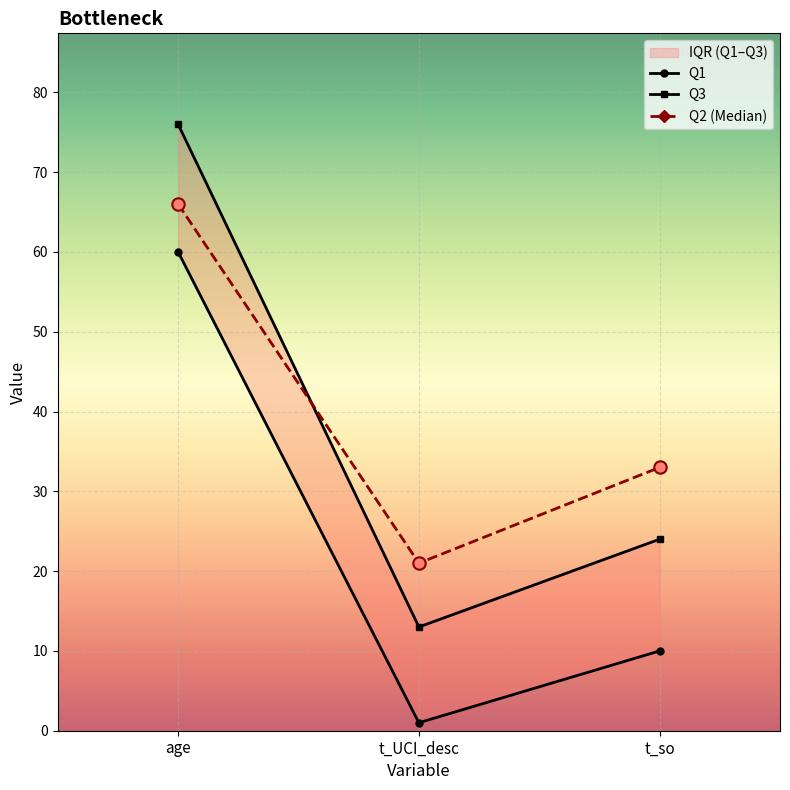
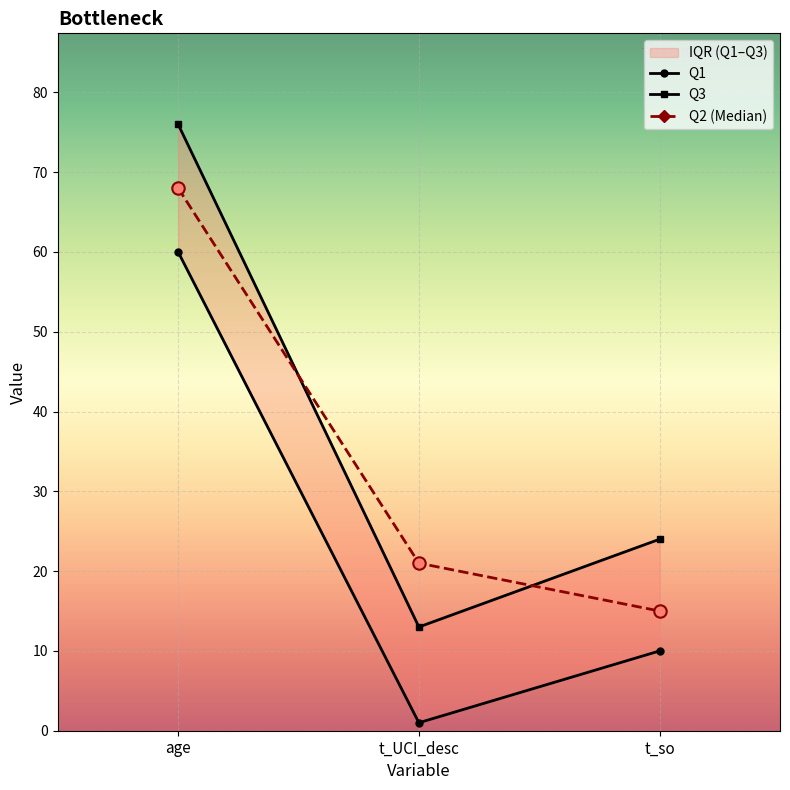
  {
    "Q1": {
      "age": 60,
      "t_UCI_desc": 1,
      "t_so": 10
    },
    "IQR (Q1–Q3)": {
      "age": 76,
      "t_UCI_desc": 13,
      "t_so": 24
    },
    "Q2 (Median)": {
-     "age": 66,
+     "age": 68,
      "t_UCI_desc": 21,
-     "t_so": 33
+     "t_so": 15
    }
  }
